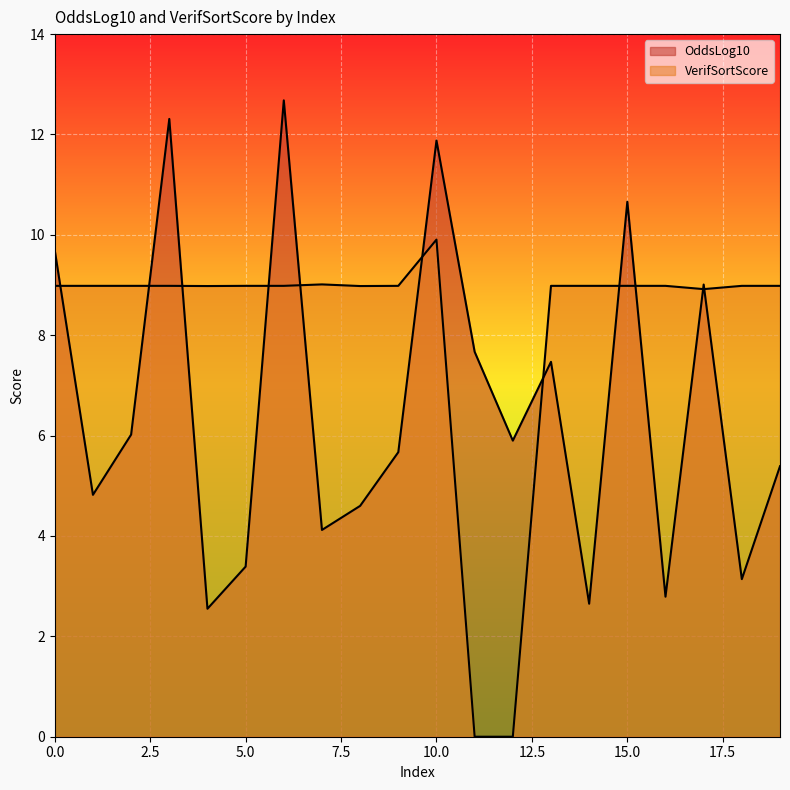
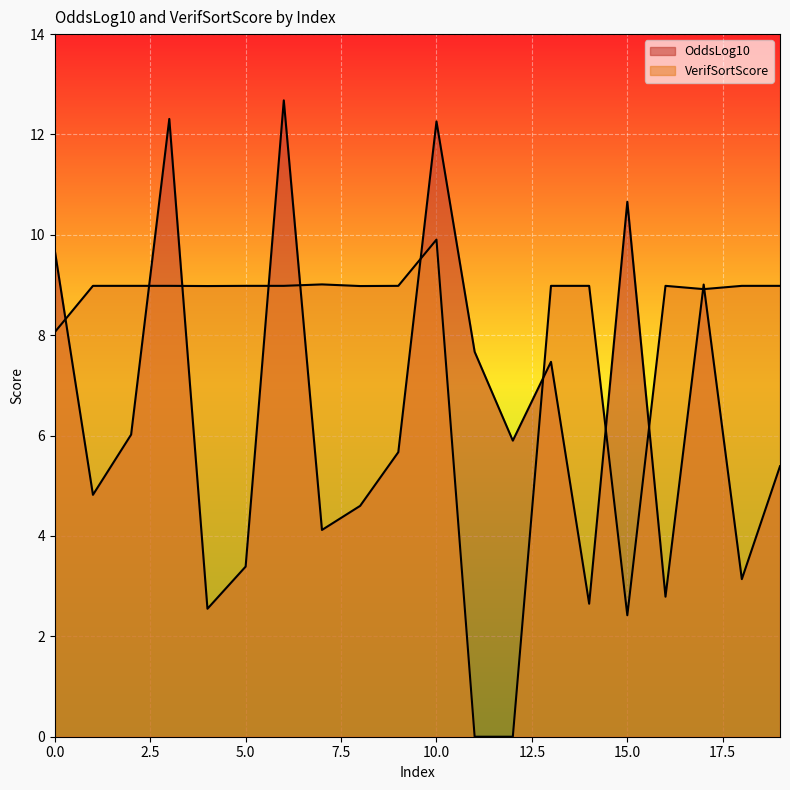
  {
    "OddsLog10": {
      "0.0": 9.7,
      "5.0": 3.4,
-     "10.0": 11.9,
+     "10.0": 12.3,
      "15.0": 10.7
    },
    "VerifSortScore": {
-     "0.0": 9.0,
+     "0.0": 8.1,
      "5.0": 9.0,
      "10.0": 9.9,
-     "15.0": 9.0
+     "15.0": 2.4
    }
  }
